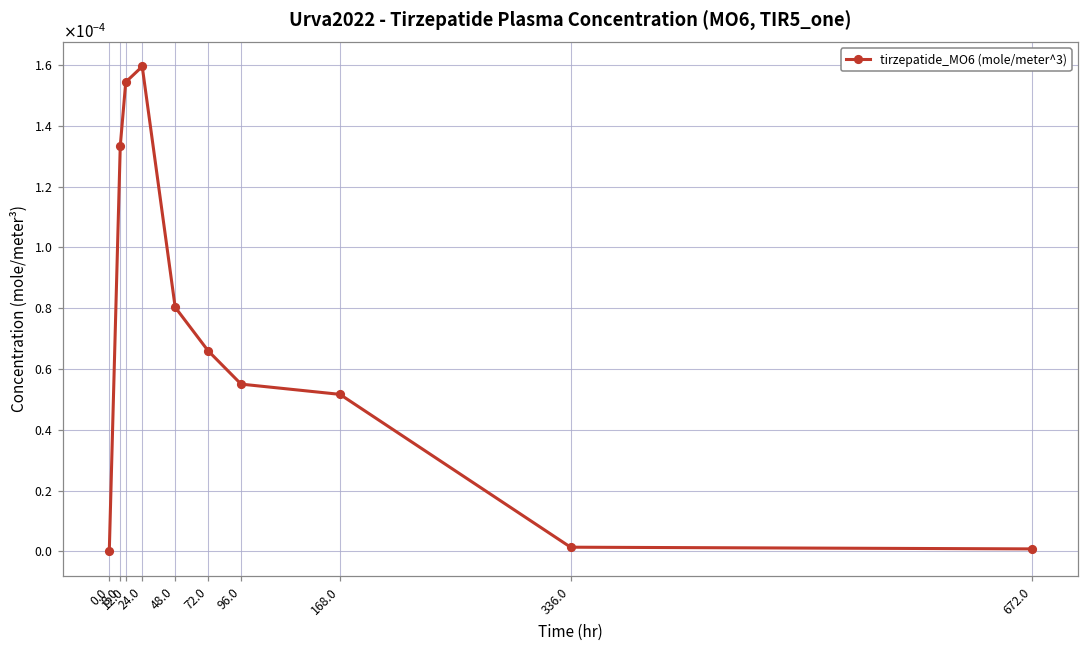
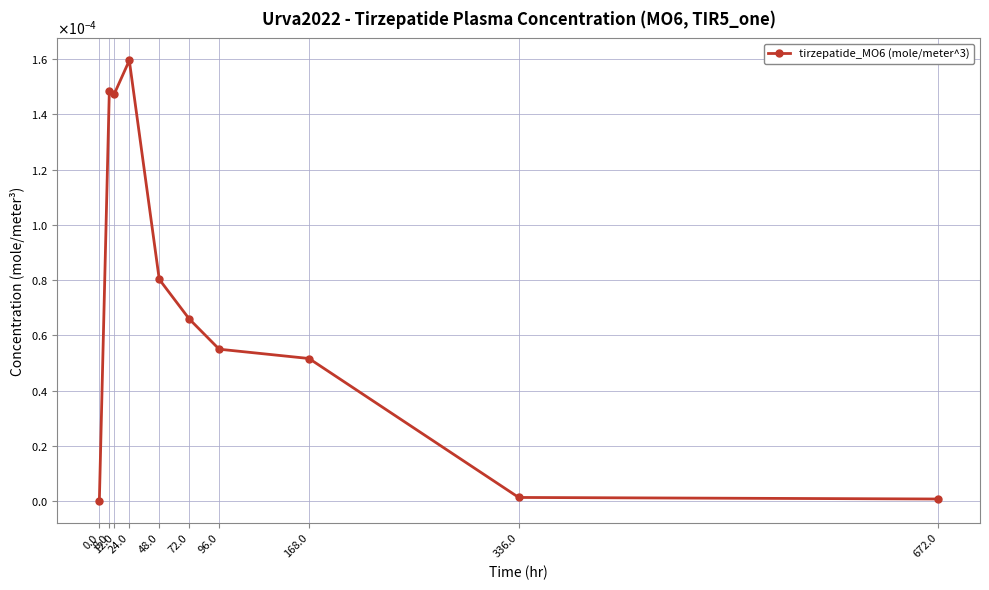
  {
    "0.0": 0.000000,
-   "8.0": 0.000133,
-   "12.0": 0.000154,
+   "8.0": 0.000149,
+   "12.0": 0.000147,
    "24.0": 0.000159,
    "48.0": 0.000080,
    "72.0": 0.000066,
    "96.0": 0.000055,
    "168.0": 0.000052,
    "336.0": 0.000001,
    "672.0": 0.000001
  }
